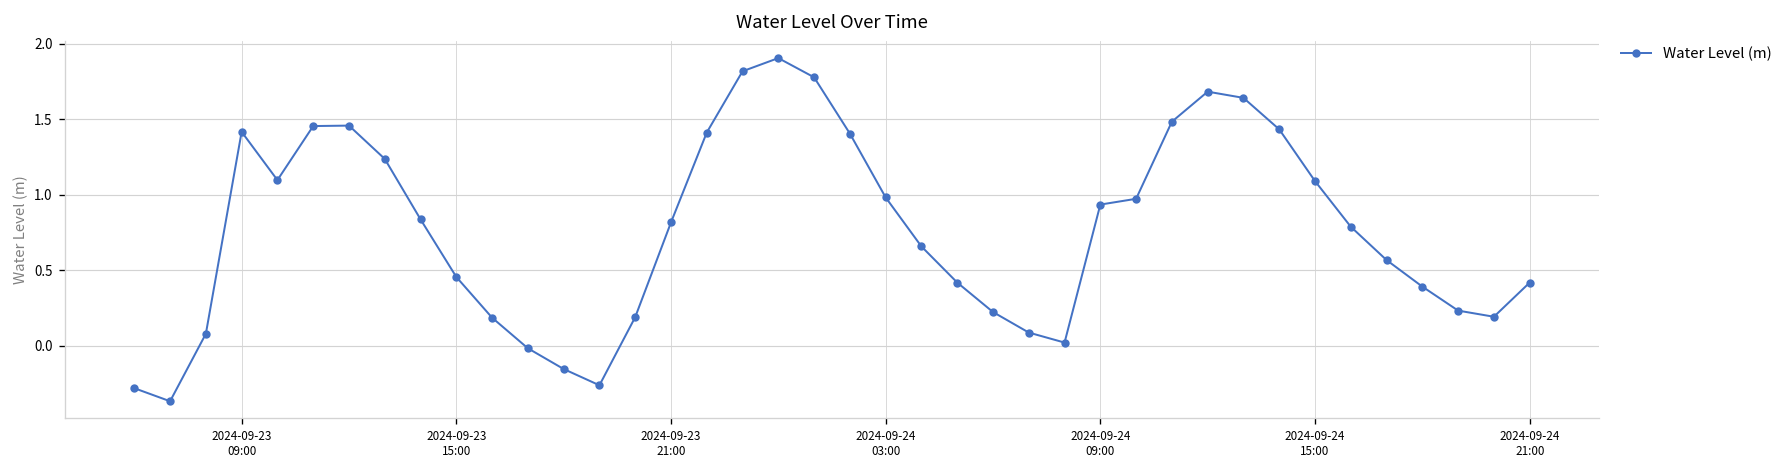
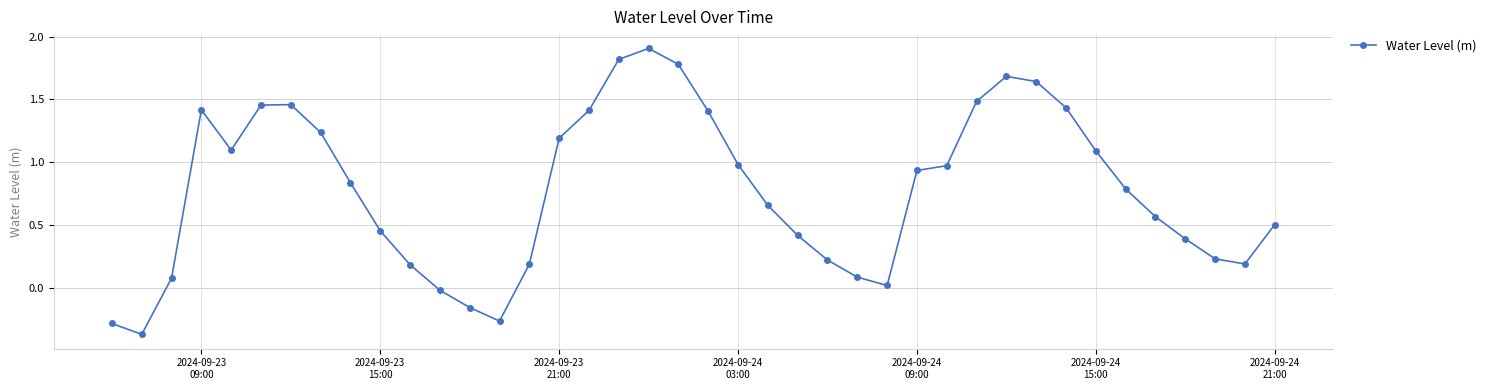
  {
    "2024-09-23 09:00": 1.42,
    "2024-09-23 15:00": 0.46,
-   "2024-09-23 21:00": 0.82,
+   "2024-09-23 21:00": 1.19,
    "2024-09-24 03:00": 0.98,
    "2024-09-24 09:00": 0.93,
    "2024-09-24 15:00": 1.09,
-   "2024-09-24 21:00": 0.42
+   "2024-09-24 21:00": 0.50
  }
